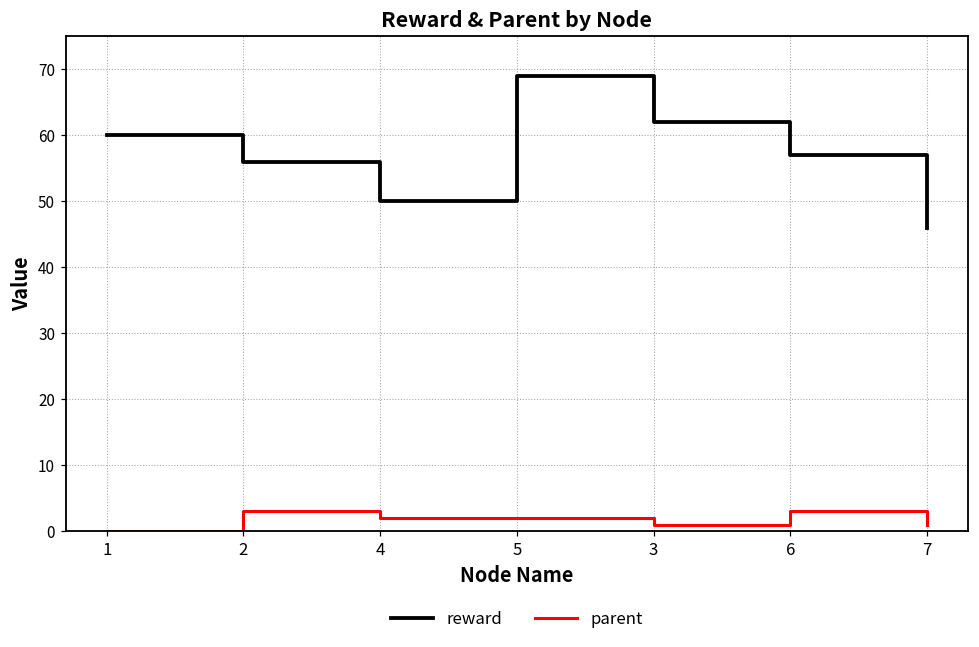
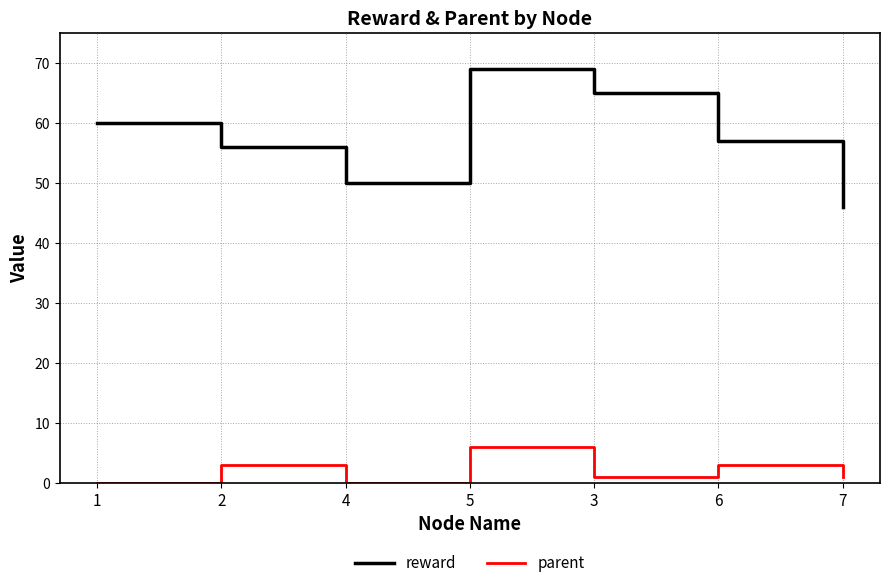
  {
    "reward": {
      "1": 60,
      "2": 56,
      "4": 50,
      "5": 69,
-     "3": 62,
+     "3": 65,
      "6": 57,
      "7": 46
    },
    "parent": {
      "1": 0,
      "2": 3,
-     "4": 2,
-     "5": 2,
+     "4": 0,
+     "5": 6,
      "3": 1,
      "6": 3,
      "7": 1
    }
  }
